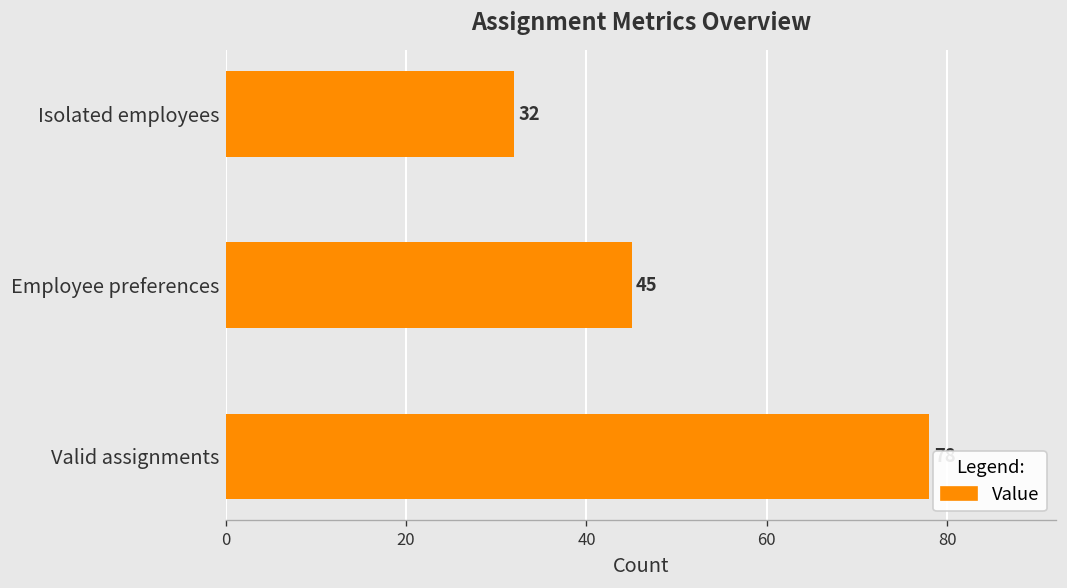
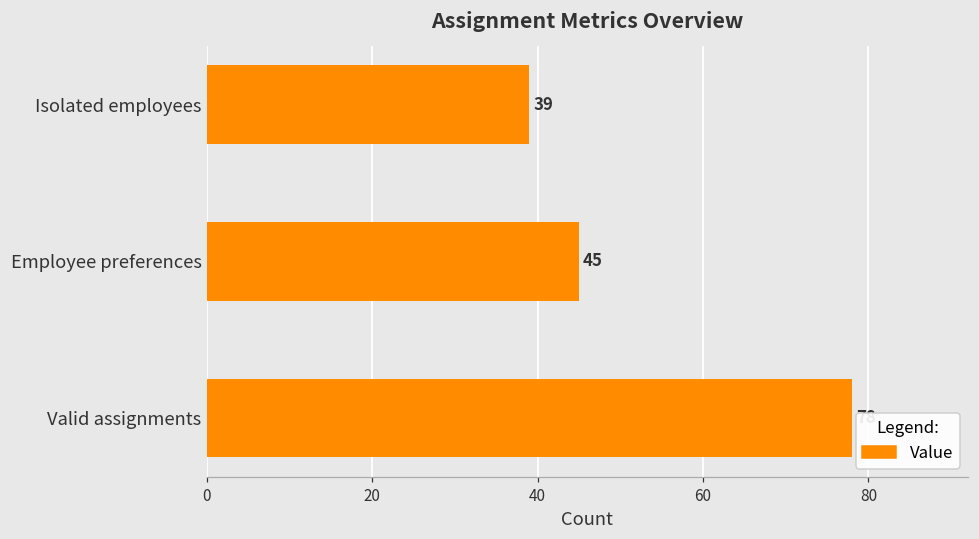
  {
-   "Isolated employees": 32,
+   "Isolated employees": 39,
    "Employee preferences": 45
  }
